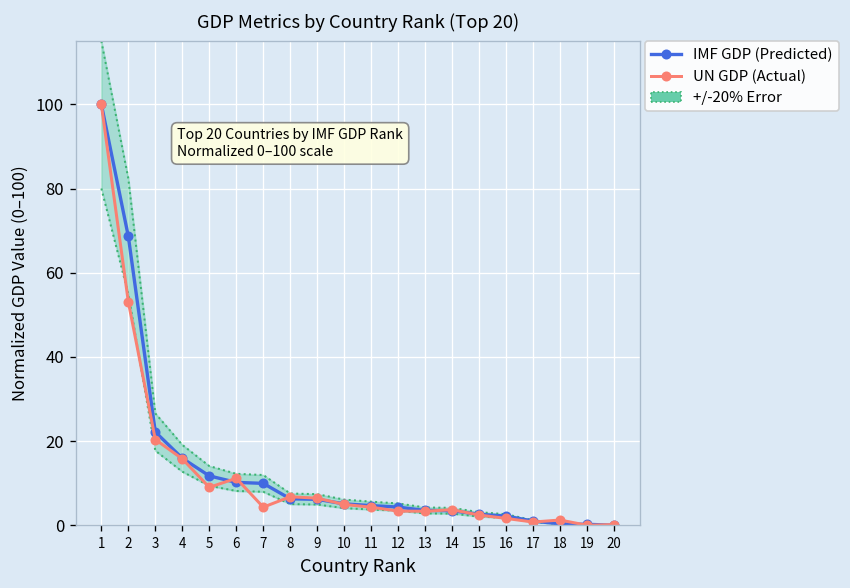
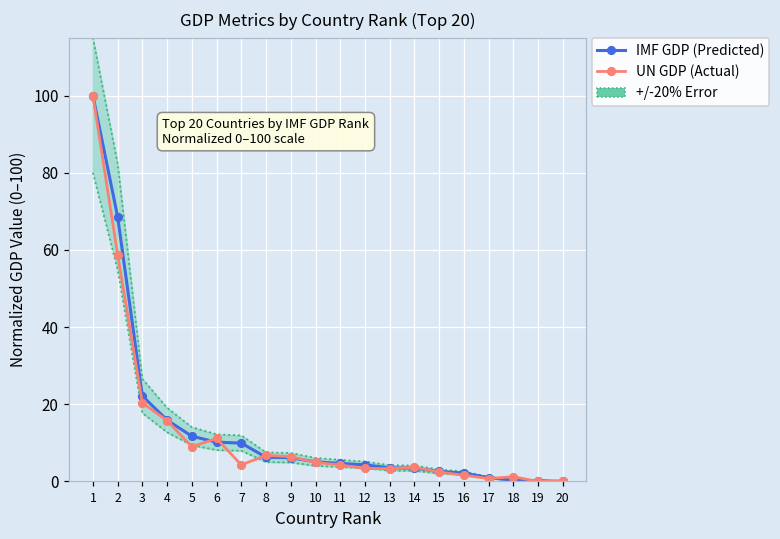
  {
    "+/-20% Error": {
      "1": 115,
      "2": 82,
      "3": 27,
      "4": 19,
      "5": 14,
      "6": 12,
      "7": 12,
      "8": 8,
      "9": 7,
      "10": 6,
      "11": 6,
      "12": 5
    },
    "IMF GDP (Predicted)": {
      "2": 69,
      "3": 22,
      "5": 12,
      "6": 10,
      "7": 10,
      "12": 4
    },
    "UN GDP (Actual)": {
-     "2": 53,
+     "2": 59,
      "3": 20,
      "6": 11,
      "7": 4,
      "18": 1
    }
  }
